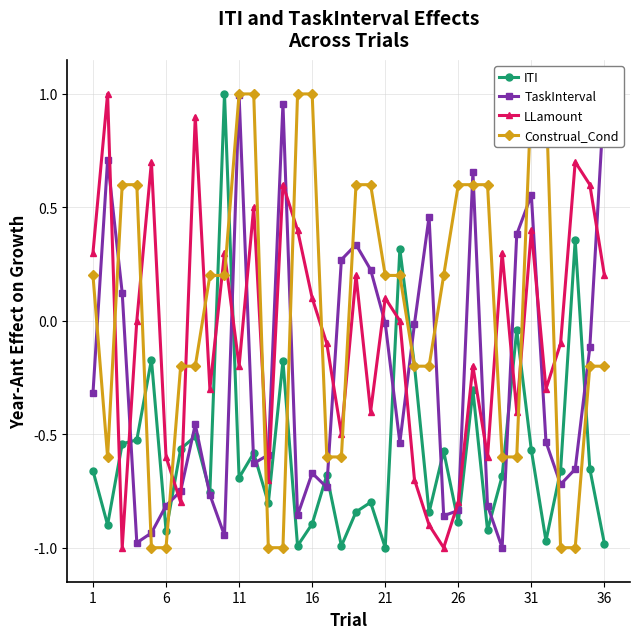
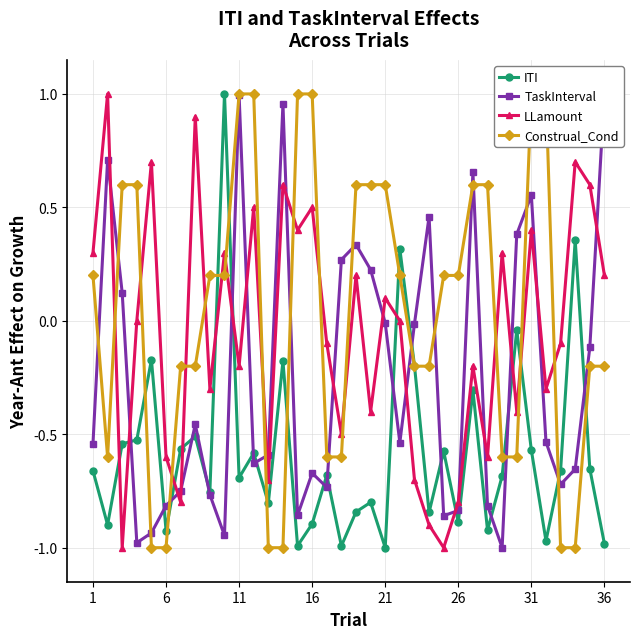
  {
    "ITI": {
      "1": -0.66,
      "6": -0.92,
      "11": -0.69,
      "16": -0.90,
      "21": -1.00,
      "26": -0.89,
      "31": -0.57,
      "36": -0.98
    },
    "TaskInterval": {
-     "1": -0.32,
+     "1": -0.54,
      "6": -0.81,
      "16": -0.67,
      "21": -0.01,
      "26": -0.84,
      "31": 0.55
    },
    "LLamount": {
      "1": 0.30,
      "6": -0.60,
      "11": -0.20,
-     "16": 0.10,
+     "16": 0.50,
      "21": 0.10,
      "26": -0.80,
      "31": 0.40,
      "36": 0.20
    },
    "Construal_Cond": {
      "1": 0.20,
      "6": -1.00,
      "16": 1.00,
-     "21": 0.20,
-     "26": 0.60,
+     "21": 0.60,
+     "26": 0.20,
      "36": -0.20
    }
  }
